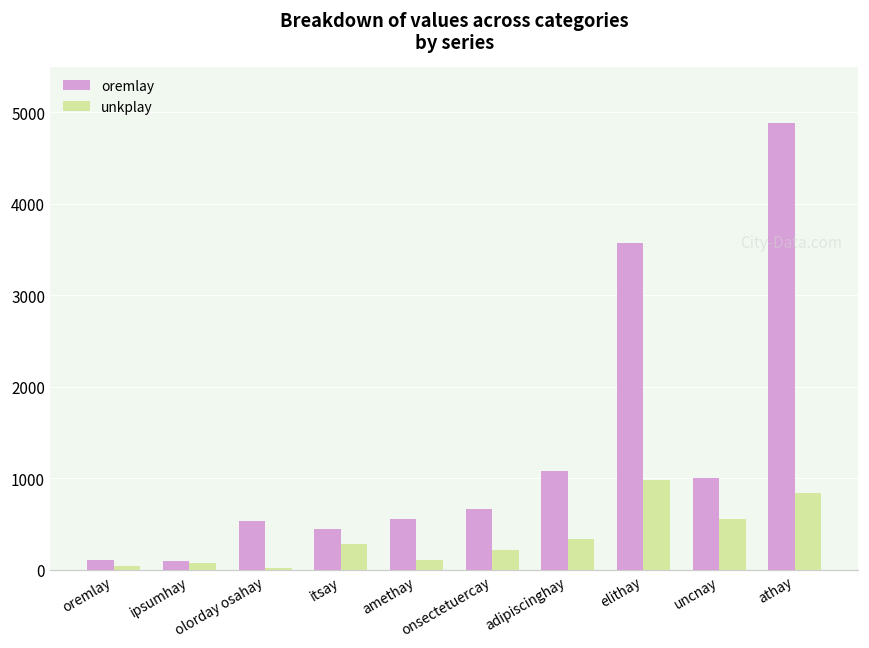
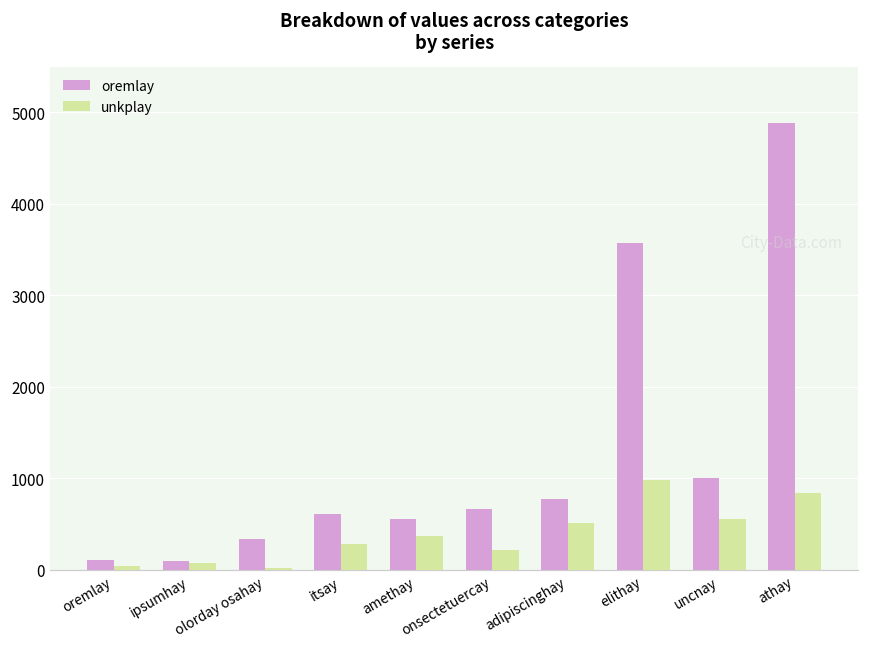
  {
    "oremlay": {
      "oremlay": 100,
      "ipsumhay": 100,
-     "olorday osahay": 500,
-     "itsay": 400,
+     "olorday osahay": 300,
+     "itsay": 600,
      "amethay": 600,
      "onsectetuercay": 700,
-     "adipiscinghay": 1100,
+     "adipiscinghay": 800,
      "elithay": 3600,
      "uncnay": 1000,
      "athay": 4900
    },
    "unkplay": {
      "oremlay": 0,
      "ipsumhay": 100,
      "itsay": 300,
-     "amethay": 100,
+     "amethay": 400,
      "onsectetuercay": 200,
-     "adipiscinghay": 300,
+     "adipiscinghay": 500,
      "elithay": 1000,
      "uncnay": 600,
      "athay": 800
    }
  }
